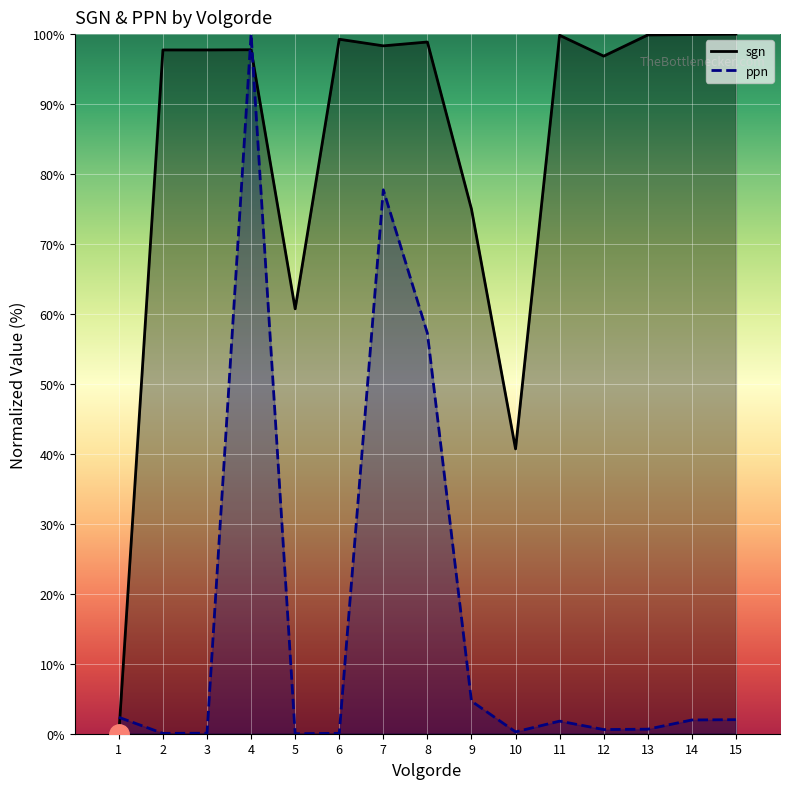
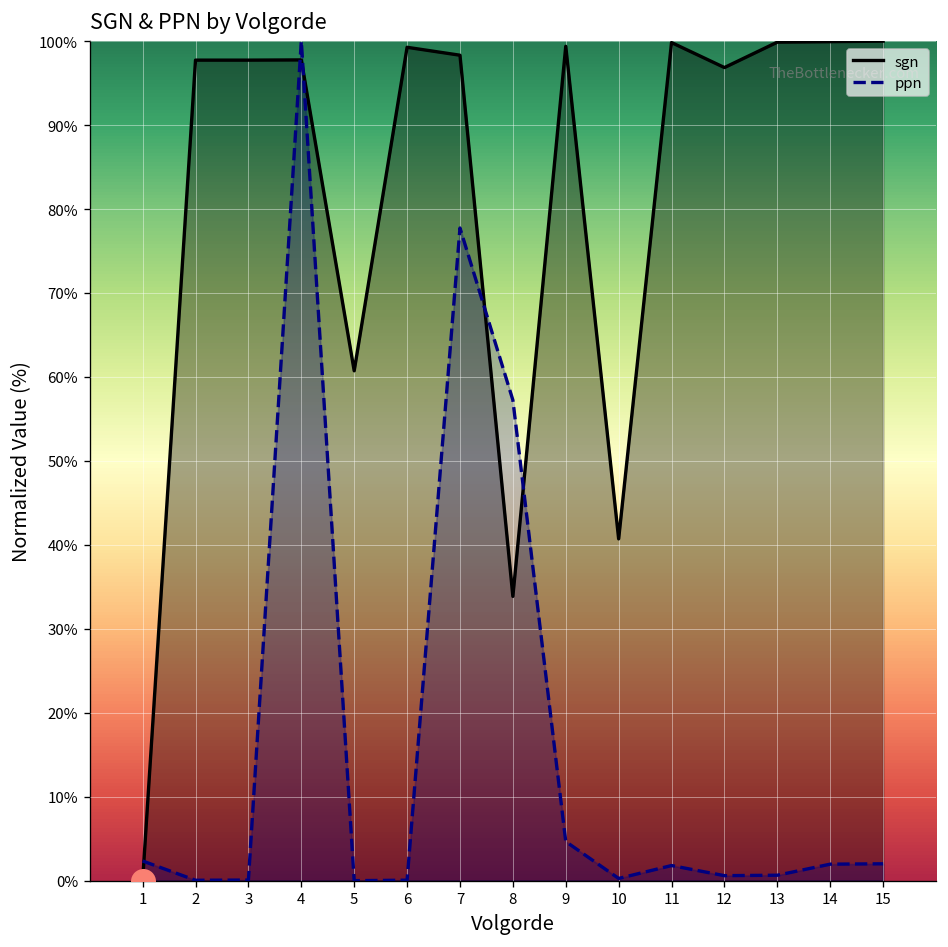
  {
    "sgn": {
      "2": "98%",
      "3": "98%",
      "4": "98%",
      "5": "61%",
      "6": "99%",
      "7": "98%",
-     "8": "99%",
-     "9": "75%",
+     "8": "34%",
+     "9": "99%",
      "10": "41%",
      "11": "100%",
      "12": "97%",
      "13": "100%",
      "14": "100%",
      "15": "100%"
    },
    "ppn": {
      "1": "2%",
      "2": "0%",
      "3": "0%",
      "4": "100%",
      "5": "0%",
      "6": "0%",
      "7": "78%",
      "8": "57%",
      "9": "5%",
      "10": "0%",
      "11": "2%",
      "12": "1%",
      "13": "1%",
      "14": "2%",
      "15": "2%"
    }
  }
